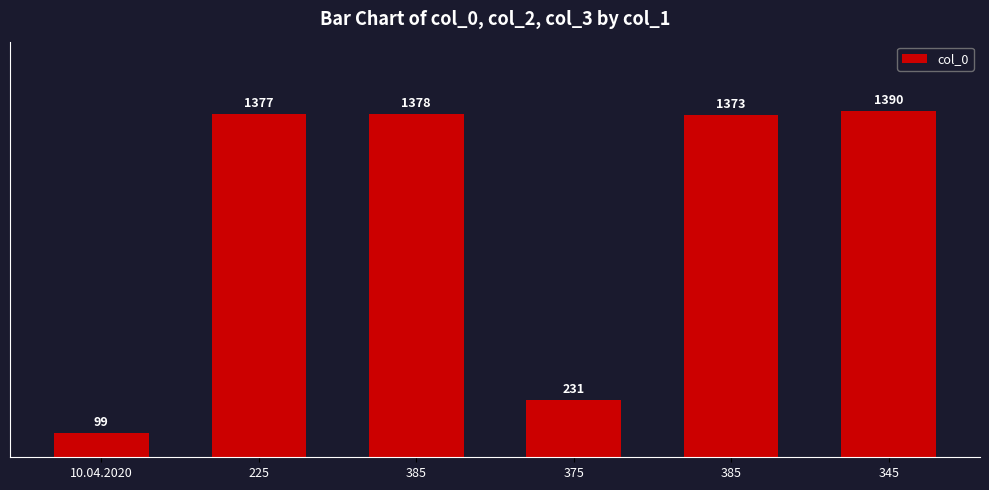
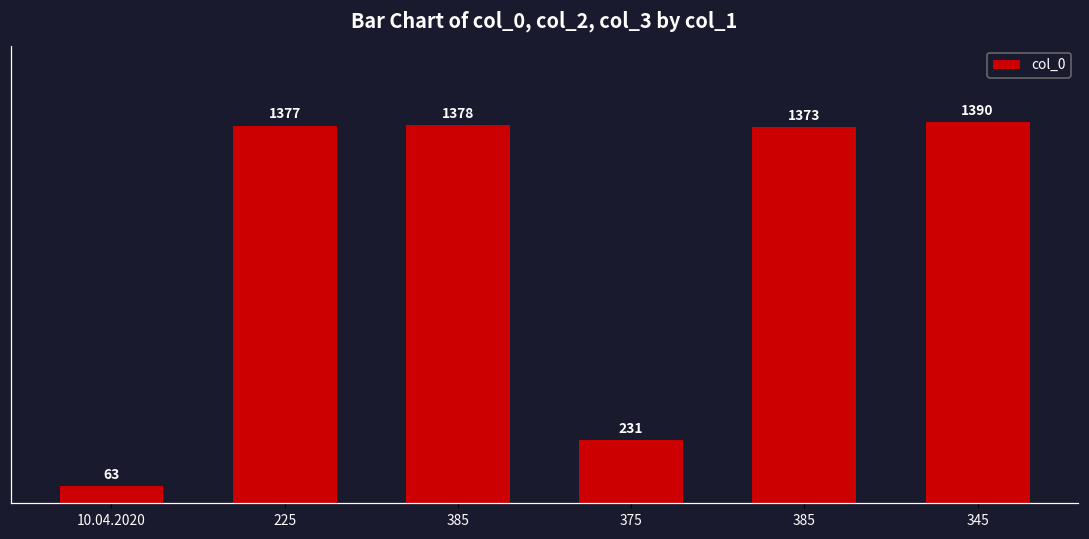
  {
-   "10.04.2020": 99,
+   "10.04.2020": 63,
    "225": 1377,
    "375": 231,
    "345": 1390
  }
